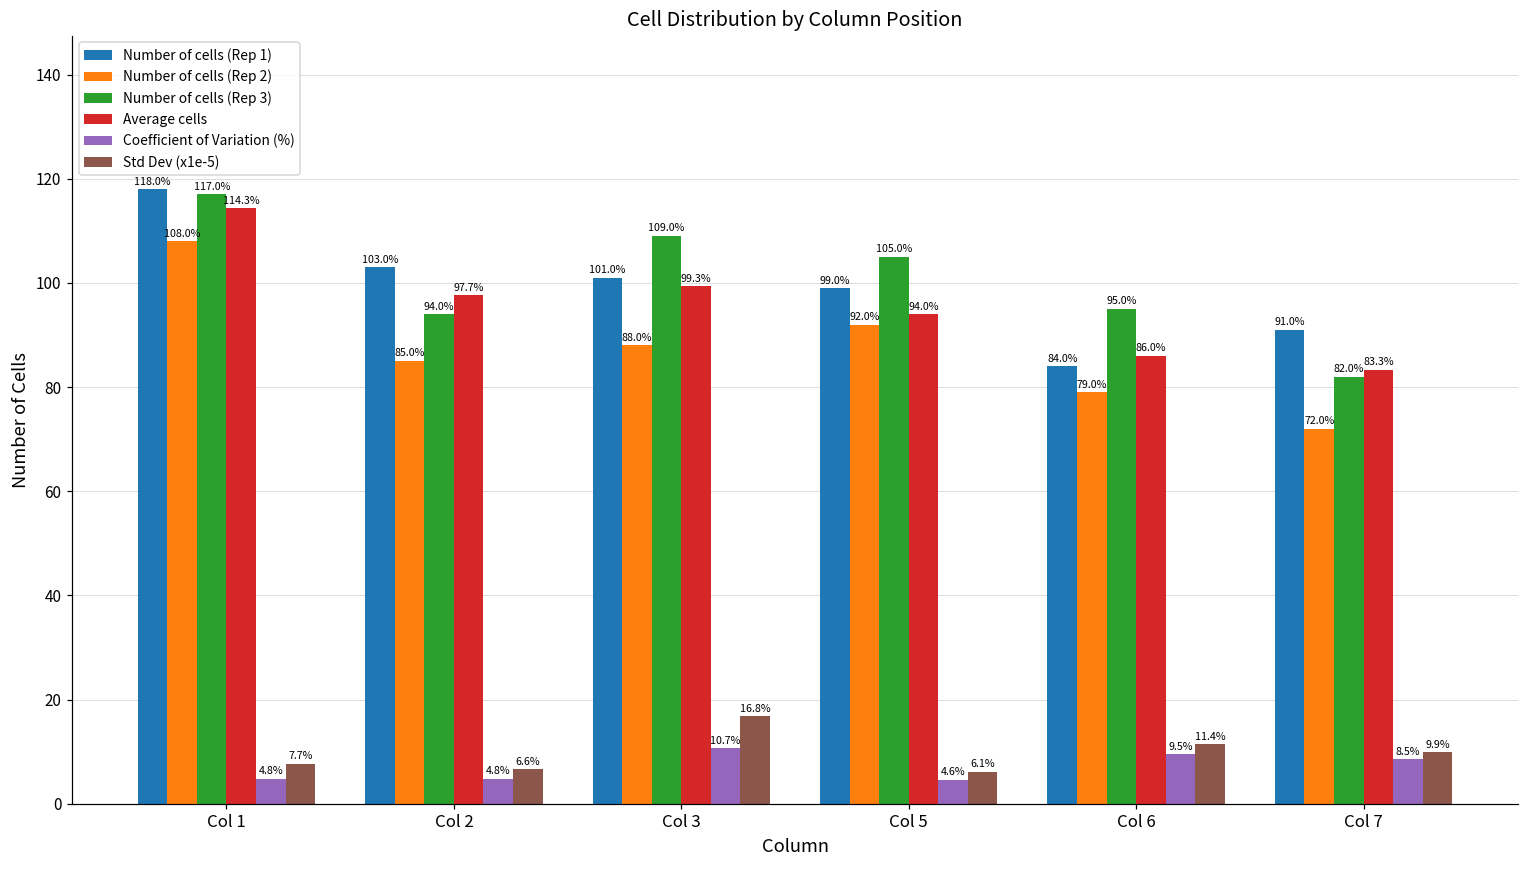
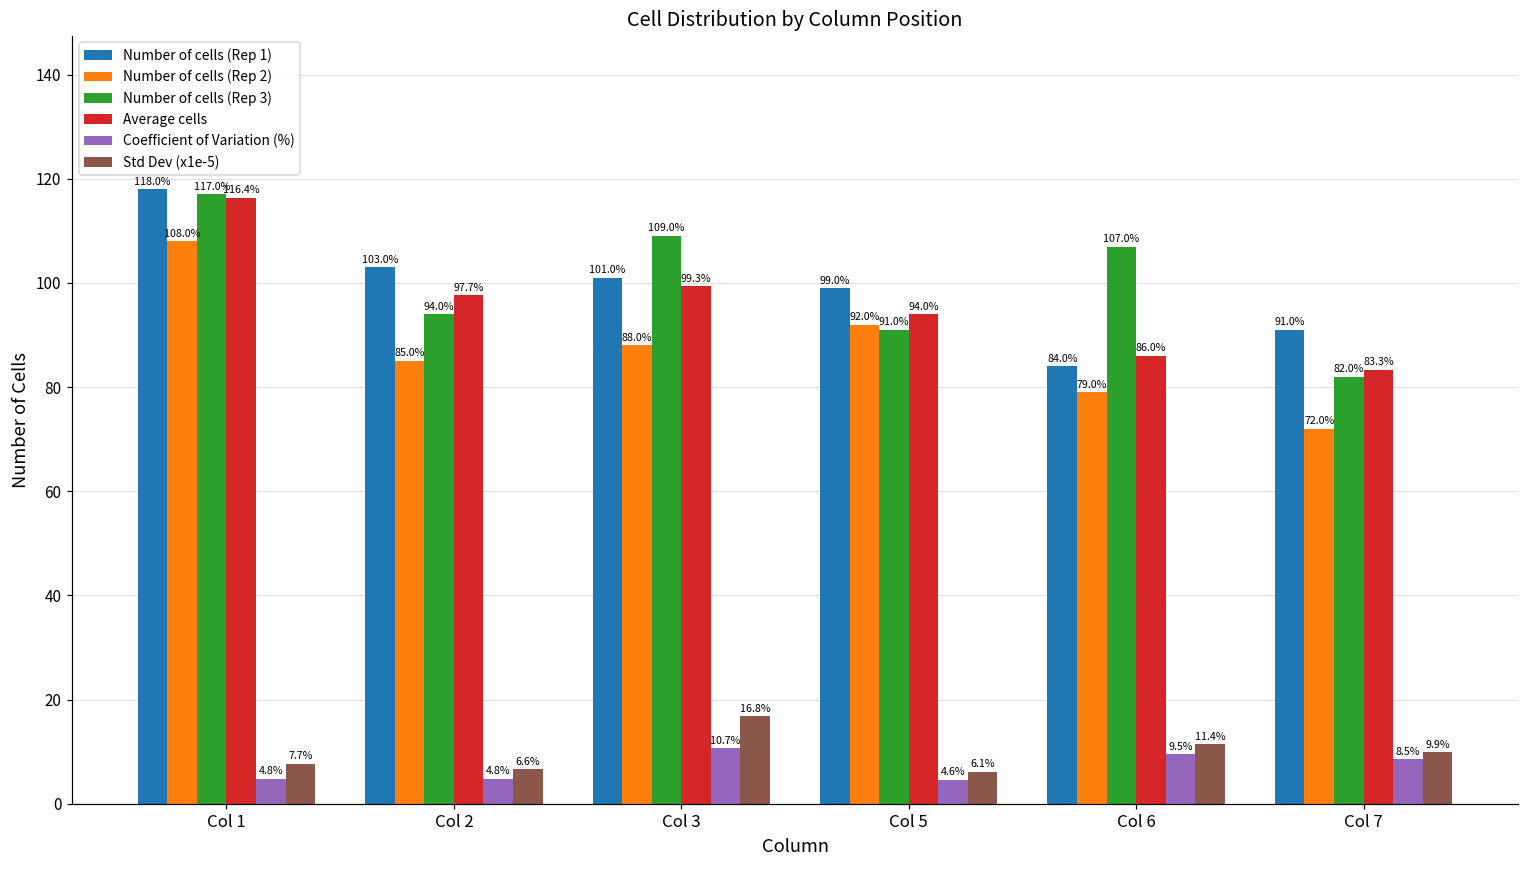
  {
    "Number of cells (Rep 1)": {
      "Col 1": "118.0%",
      "Col 2": "103.0%",
      "Col 3": "101.0%",
      "Col 5": "99.0%",
      "Col 6": "84.0%",
      "Col 7": "91.0%"
    },
    "Number of cells (Rep 2)": {
      "Col 1": "108.0%",
      "Col 2": "85.0%",
      "Col 3": "88.0%",
      "Col 5": "92.0%",
      "Col 6": "79.0%",
      "Col 7": "72.0%"
    },
    "Number of cells (Rep 3)": {
      "Col 1": "117.0%",
      "Col 2": "94.0%",
      "Col 3": "109.0%",
-     "Col 5": "105.0%",
-     "Col 6": "95.0%",
+     "Col 5": "91.0%",
+     "Col 6": "107.0%",
      "Col 7": "82.0%"
    },
    "Average cells": {
-     "Col 1": "114.3%",
+     "Col 1": "116.4%",
      "Col 2": "97.7%",
      "Col 3": "99.3%",
      "Col 5": "94.0%",
      "Col 6": "86.0%",
      "Col 7": "83.3%"
    },
    "Coefficient of Variation (%)": {
      "Col 1": "4.8%",
      "Col 2": "4.8%",
      "Col 3": "10.7%",
      "Col 5": "4.6%",
      "Col 6": "9.5%",
      "Col 7": "8.5%"
    },
    "Std Dev (x1e-5)": {
      "Col 1": "7.7%",
      "Col 2": "6.6%",
      "Col 3": "16.8%",
      "Col 5": "6.1%",
      "Col 6": "11.4%",
      "Col 7": "9.9%"
    }
  }
